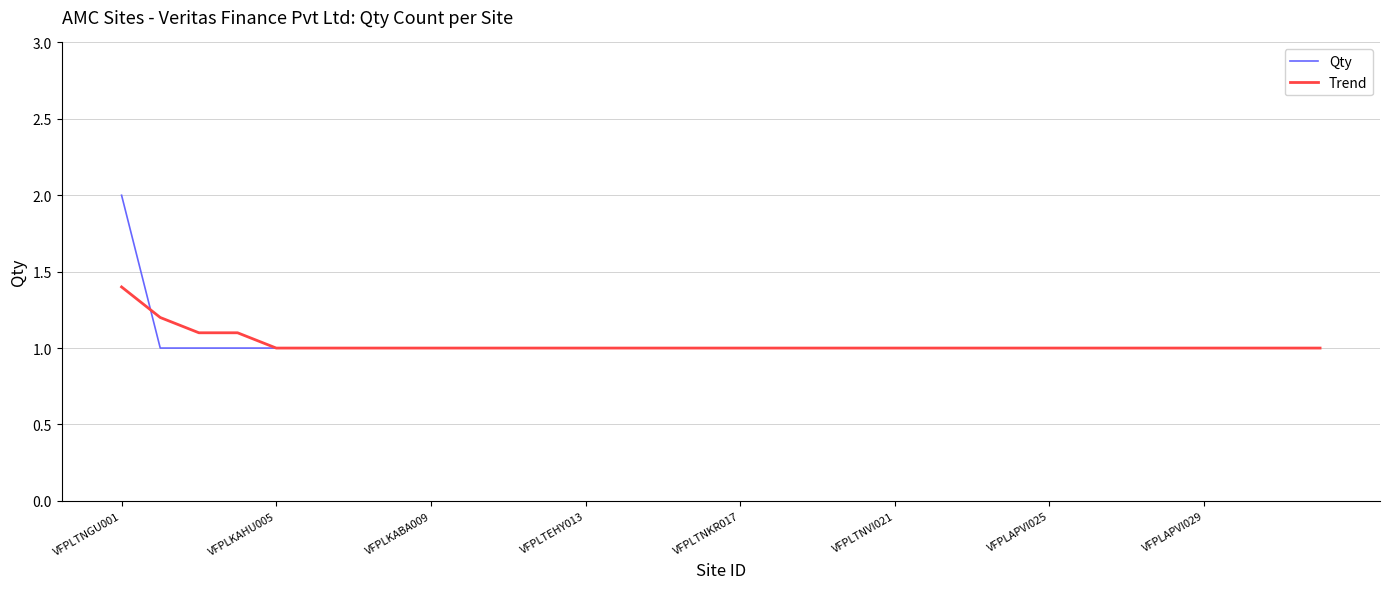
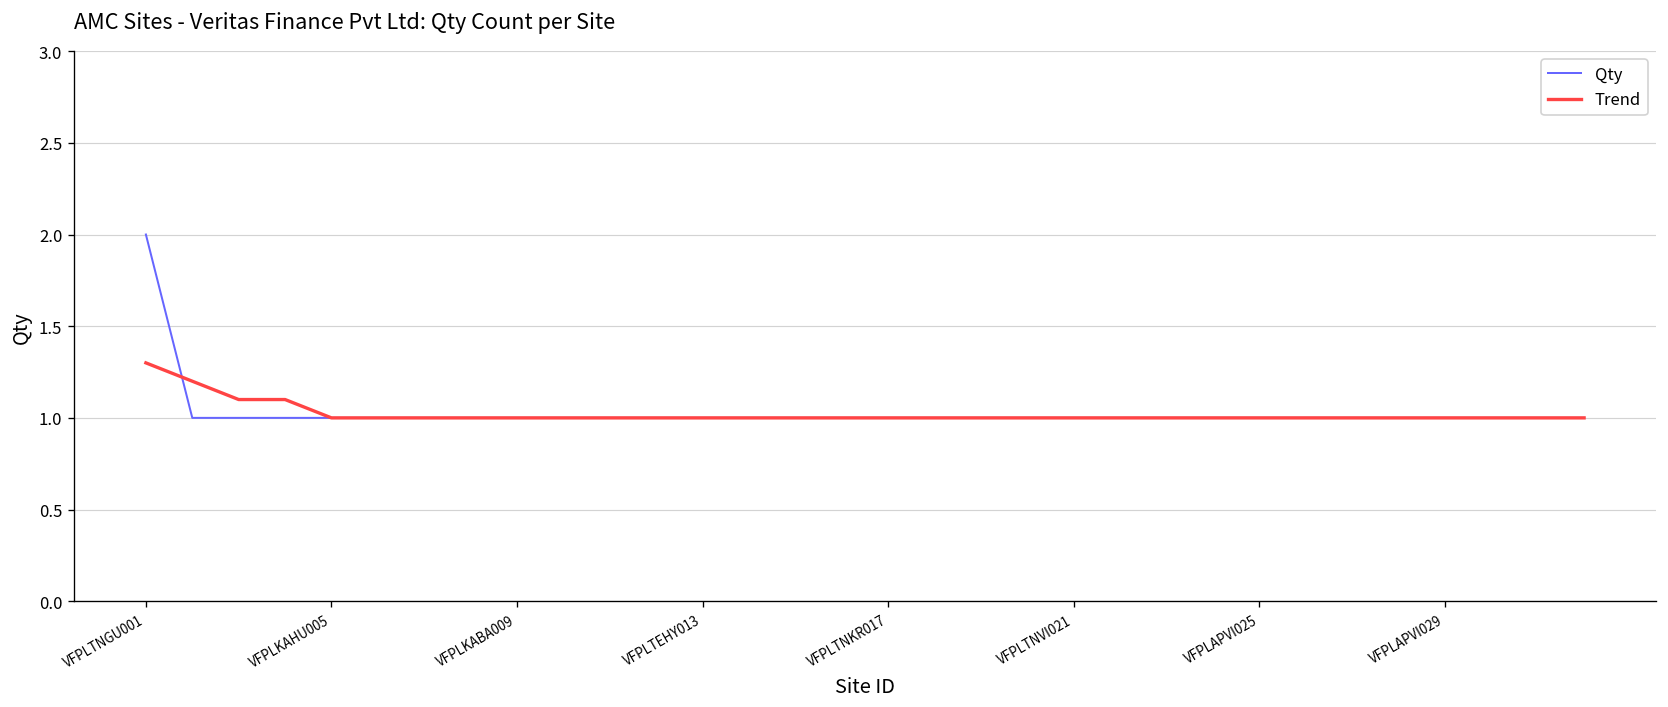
  {
    "Qty": {
      "VFPLTNGU001": 2.0
    },
    "Trend": {
-     "VFPLTNGU001": 1.4
+     "VFPLTNGU001": 1.3
    }
  }
